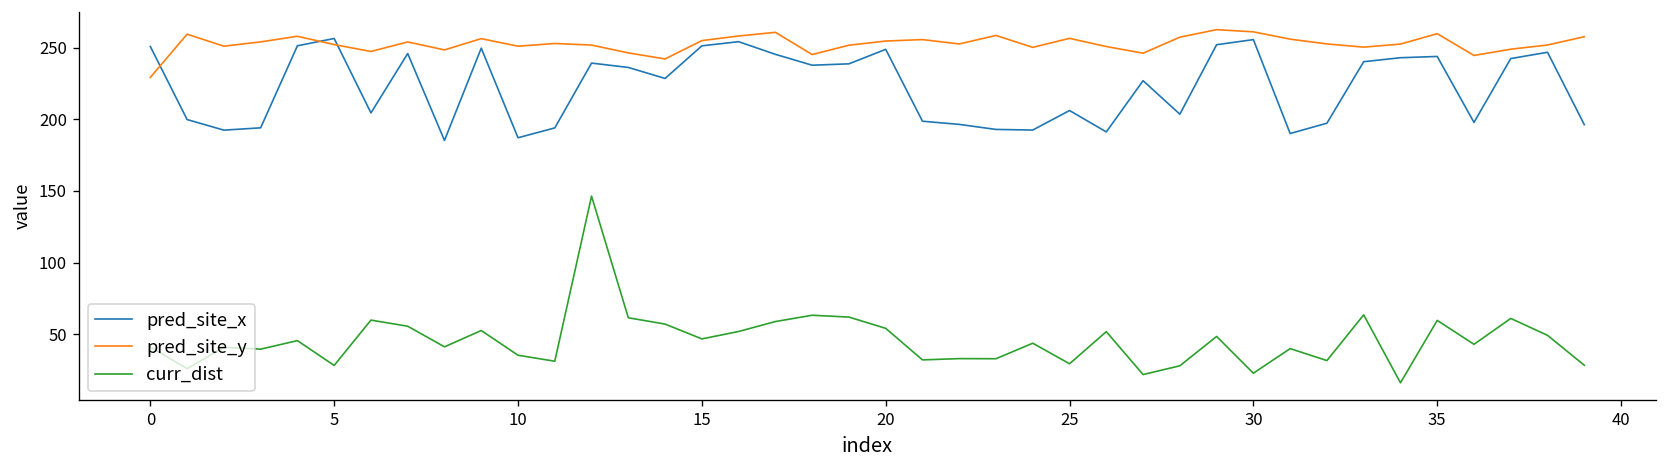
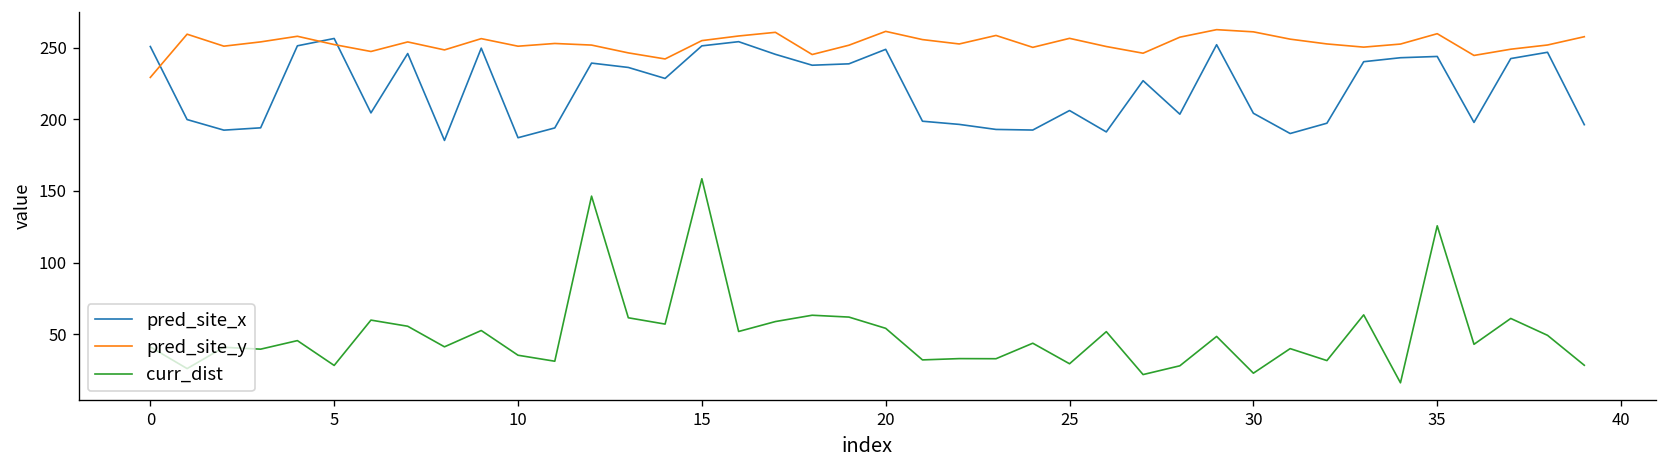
  {
    "pred_site_x": {
      "0": 251,
      "5": 257,
      "10": 187,
      "15": 251,
      "20": 249,
      "25": 206,
-     "30": 256,
+     "30": 204,
      "35": 244
    },
    "pred_site_y": {
      "0": 229,
      "5": 252,
      "10": 251,
      "15": 255,
-     "20": 255,
+     "20": 262,
      "25": 257,
      "30": 261,
      "35": 260
    },
    "curr_dist": {
      "5": 28,
      "10": 35,
-     "15": 47,
+     "15": 159,
      "20": 54,
      "25": 29,
      "30": 23,
-     "35": 60
+     "35": 126
    }
  }
